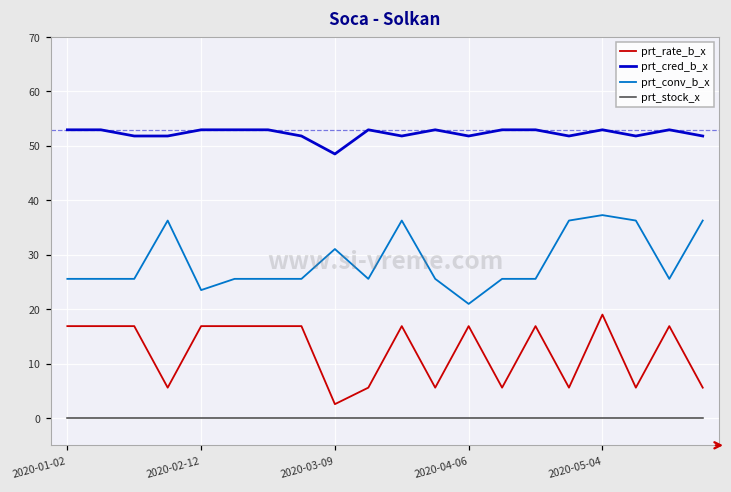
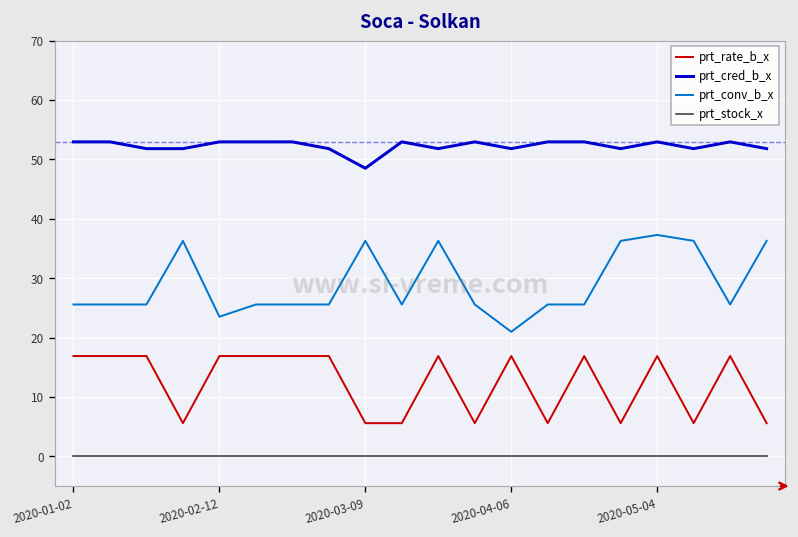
  {
    "prt_rate_b_x": {
      "2020-01-02": 17,
      "2020-02-12": 17,
-     "2020-03-09": 3,
+     "2020-03-09": 6,
      "2020-04-06": 17,
-     "2020-05-04": 19
+     "2020-05-04": 17
    },
    "prt_cred_b_x": {
      "2020-01-02": 53,
      "2020-02-12": 53,
      "2020-03-09": 49,
      "2020-04-06": 52,
      "2020-05-04": 53
    },
    "prt_conv_b_x": {
      "2020-01-02": 26,
      "2020-02-12": 24,
-     "2020-03-09": 31,
+     "2020-03-09": 36,
      "2020-04-06": 21,
      "2020-05-04": 37
    },
    "prt_stock_x": {
      "2020-01-02": 0,
      "2020-02-12": 0,
      "2020-03-09": 0,
      "2020-04-06": 0,
      "2020-05-04": 0
    }
  }
